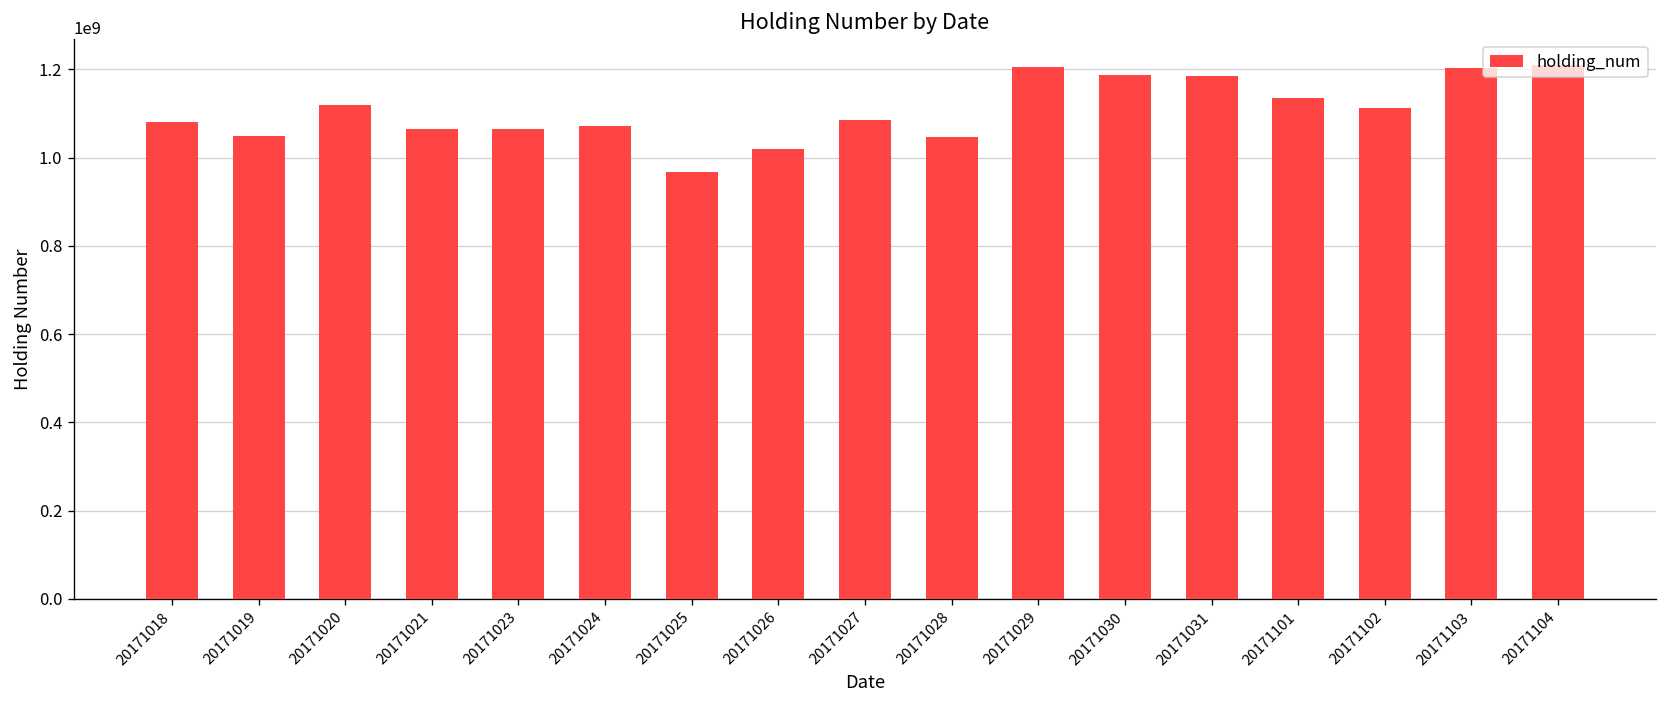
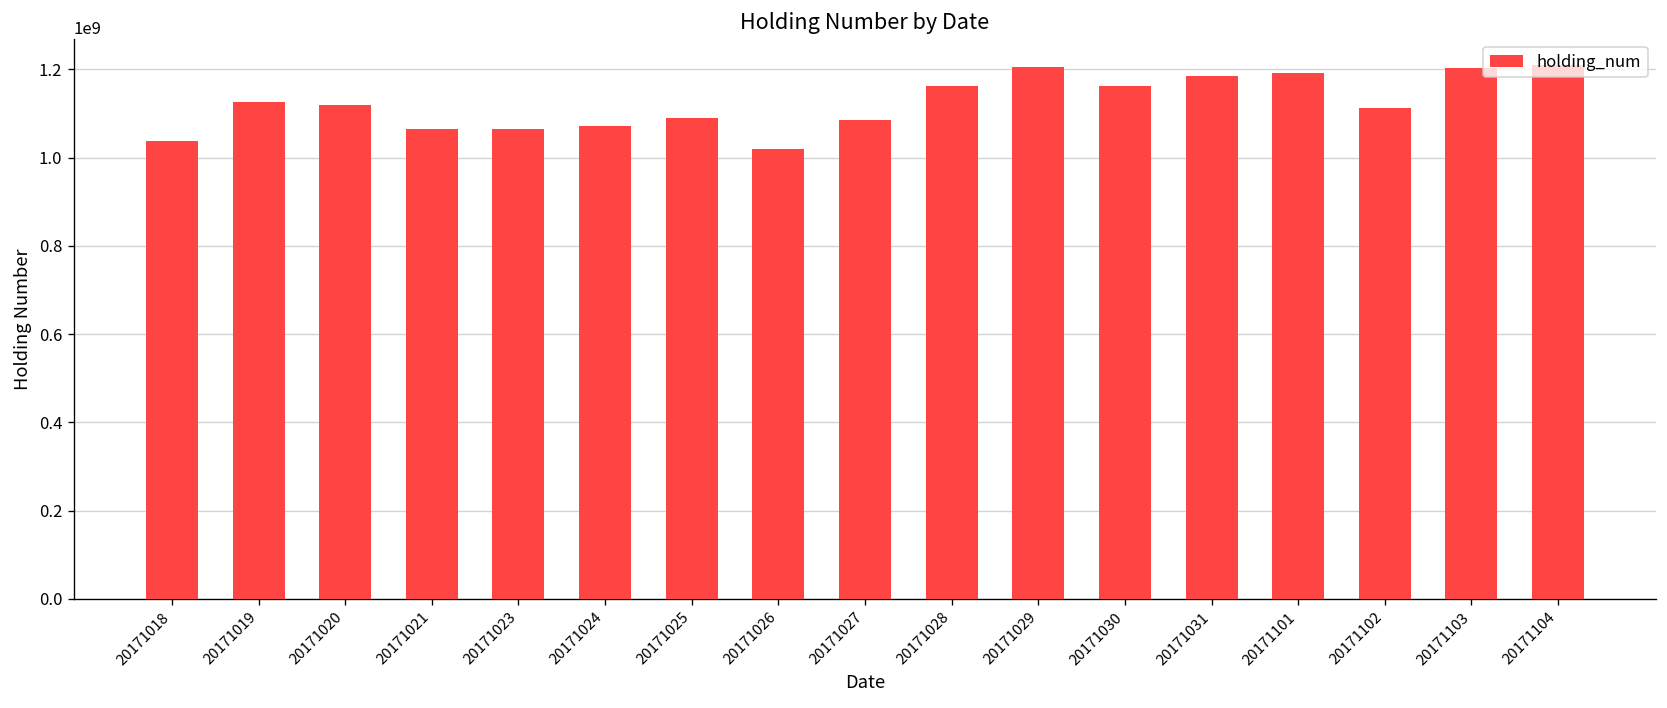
  {
-   "20171018": 1080000000,
-   "20171019": 1050000000,
+   "20171018": 1040000000,
+   "20171019": 1130000000,
    "20171020": 1120000000,
    "20171021": 1060000000,
    "20171023": 1060000000,
    "20171024": 1070000000,
-   "20171025": 970000000,
+   "20171025": 1090000000,
    "20171026": 1020000000,
    "20171027": 1080000000,
-   "20171028": 1050000000,
+   "20171028": 1160000000,
    "20171029": 1200000000,
-   "20171030": 1190000000,
+   "20171030": 1160000000,
    "20171031": 1180000000,
-   "20171101": 1140000000,
+   "20171101": 1190000000,
    "20171102": 1110000000,
    "20171103": 1200000000
  }
